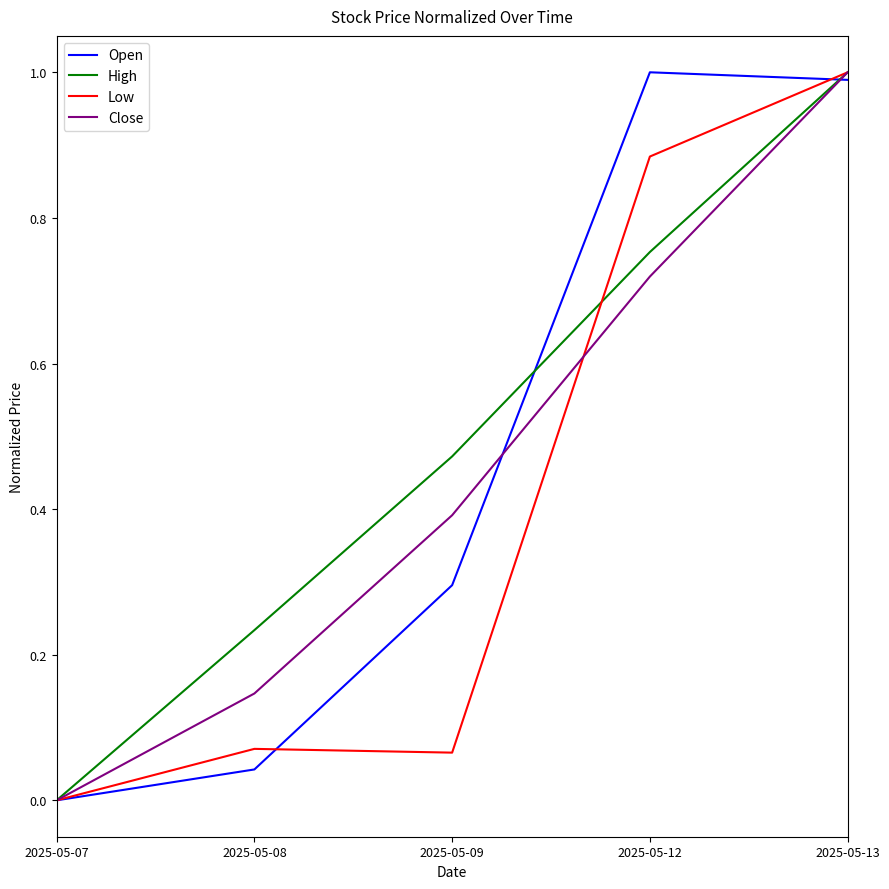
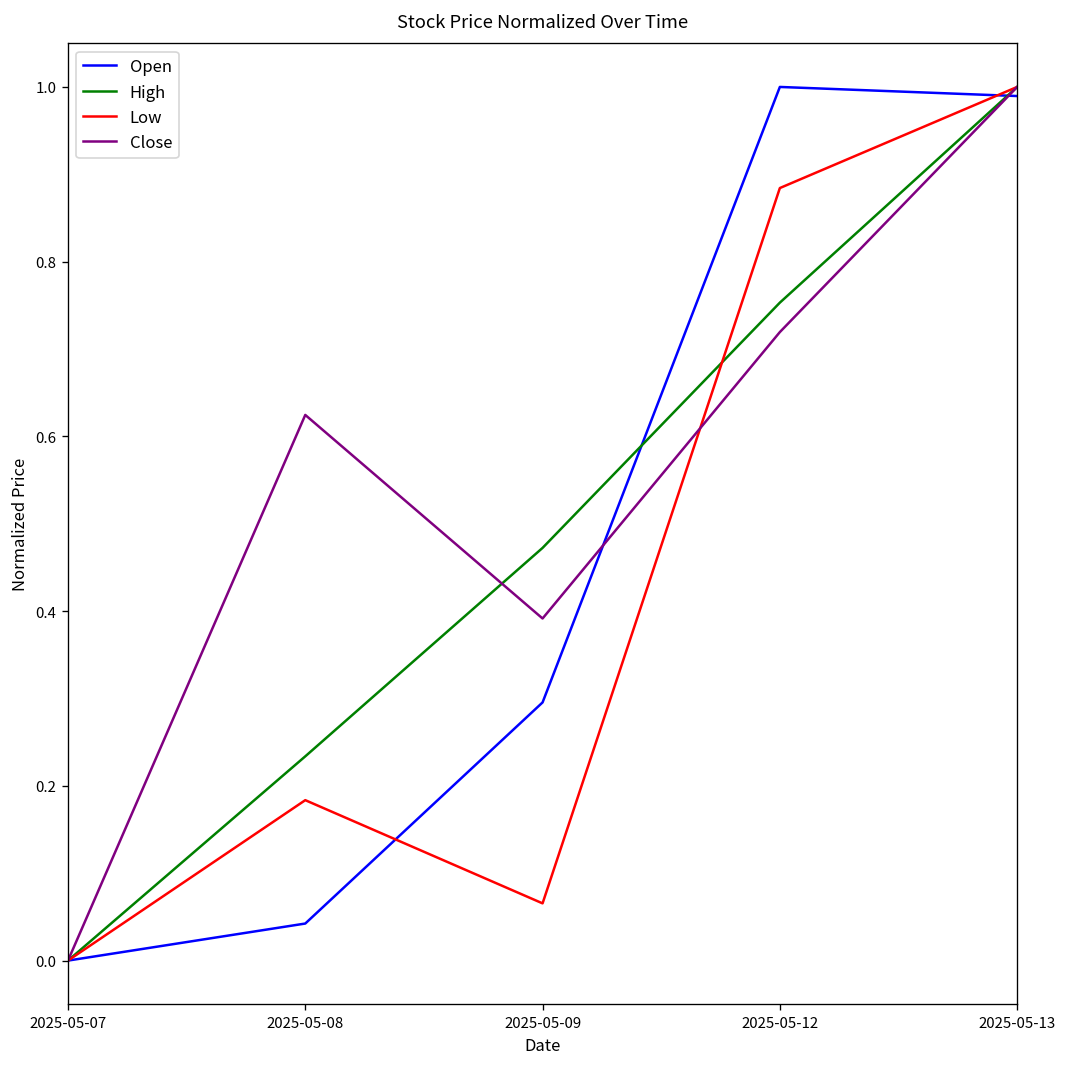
  {
    "Open": {
      "2025-05-08": 0.04,
      "2025-05-09": 0.30,
      "2025-05-12": 1.00,
      "2025-05-13": 0.99
    },
    "High": {
      "2025-05-08": 0.23,
      "2025-05-09": 0.47,
      "2025-05-12": 0.75
    },
    "Low": {
-     "2025-05-08": 0.07,
+     "2025-05-08": 0.18,
      "2025-05-09": 0.07,
      "2025-05-12": 0.88
    },
    "Close": {
-     "2025-05-08": 0.15,
+     "2025-05-08": 0.62,
      "2025-05-09": 0.39,
      "2025-05-12": 0.72
    }
  }
